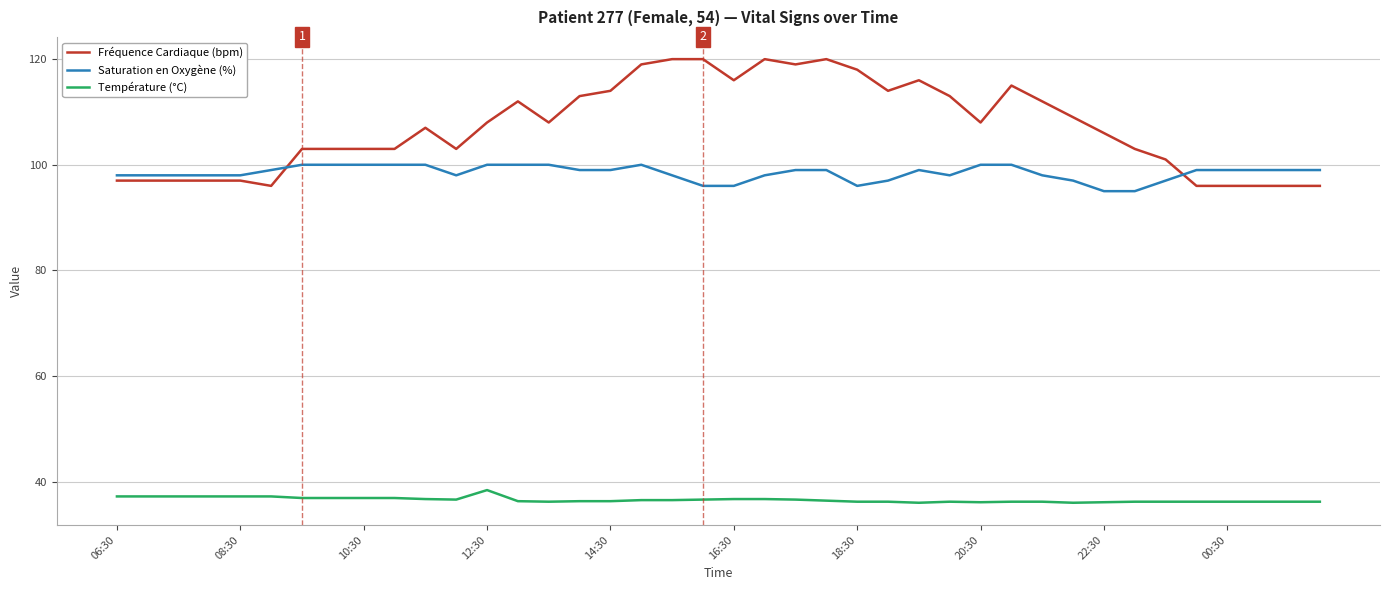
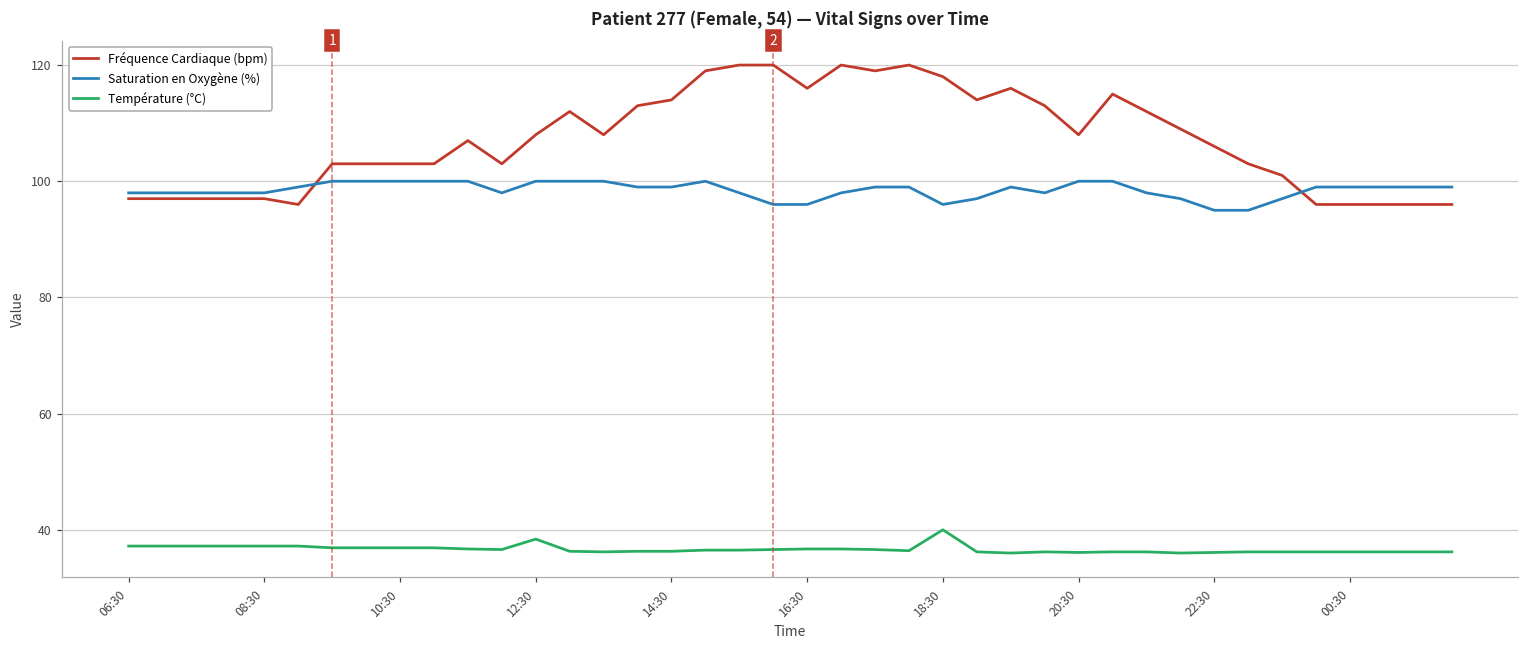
  {
    "Fréquence Cardiaque (bpm)": {
      "06:30": 97,
      "08:30": 97,
      "10:30": 103,
      "12:30": 108,
      "14:30": 114,
      "16:30": 116,
      "18:30": 118,
      "20:30": 108,
      "22:30": 106,
      "00:30": 96
    },
    "Saturation en Oxygène (%)": {
      "06:30": 98,
      "08:30": 98,
      "10:30": 100,
      "12:30": 100,
      "14:30": 99,
      "16:30": 96,
      "18:30": 96,
      "20:30": 100,
      "22:30": 95,
      "00:30": 99
    },
    "Température (°C)": {
      "06:30": 37,
      "08:30": 37,
      "10:30": 37,
      "12:30": 38,
      "14:30": 36,
      "16:30": 37,
-     "18:30": 36,
+     "18:30": 40,
      "20:30": 36,
      "22:30": 36,
      "00:30": 36
    }
  }
